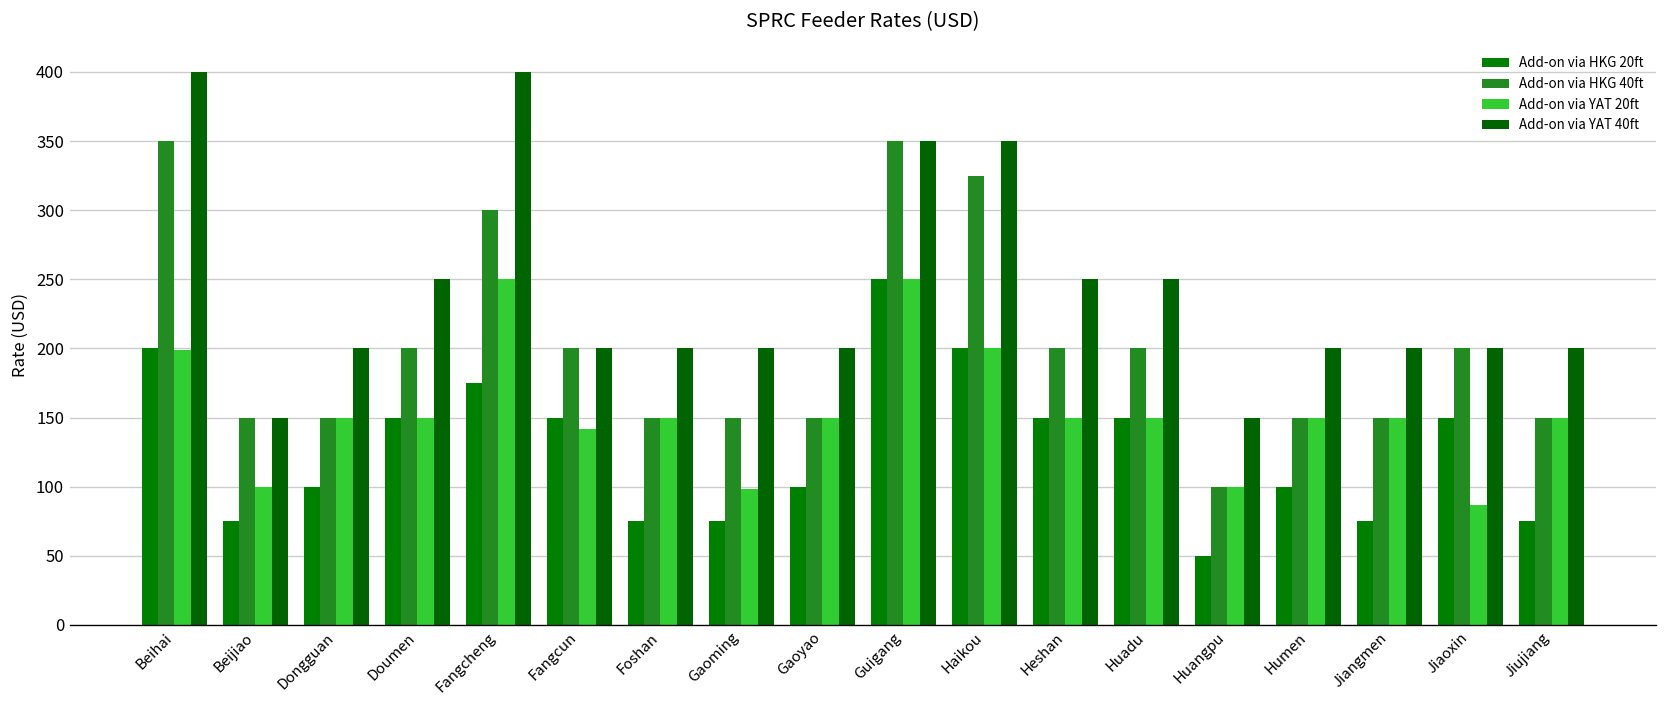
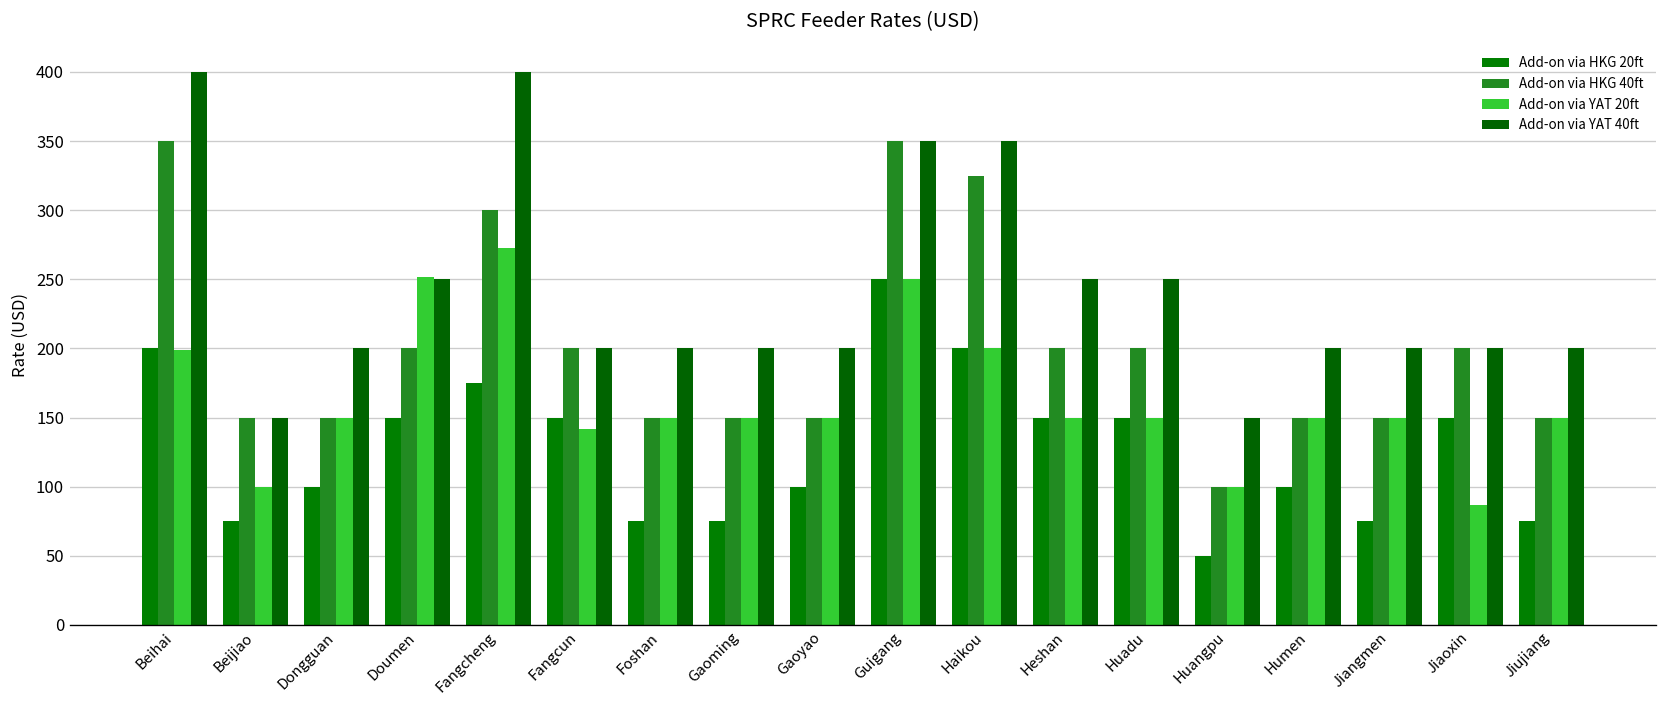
  {
    "Add-on via YAT 20ft": {
      "Beihai": 199,
      "Beijiao": 100,
      "Dongguan": 150,
-     "Doumen": 150,
-     "Fangcheng": 250,
+     "Doumen": 252,
+     "Fangcheng": 273,
      "Fangcun": 142,
      "Foshan": 150,
-     "Gaoming": 98,
+     "Gaoming": 150,
      "Gaoyao": 150,
      "Guigang": 250,
      "Haikou": 200,
      "Heshan": 150,
      "Huadu": 150,
      "Huangpu": 100,
      "Humen": 150,
      "Jiangmen": 150,
      "Jiaoxin": 87,
      "Jiujiang": 150
    }
  }
